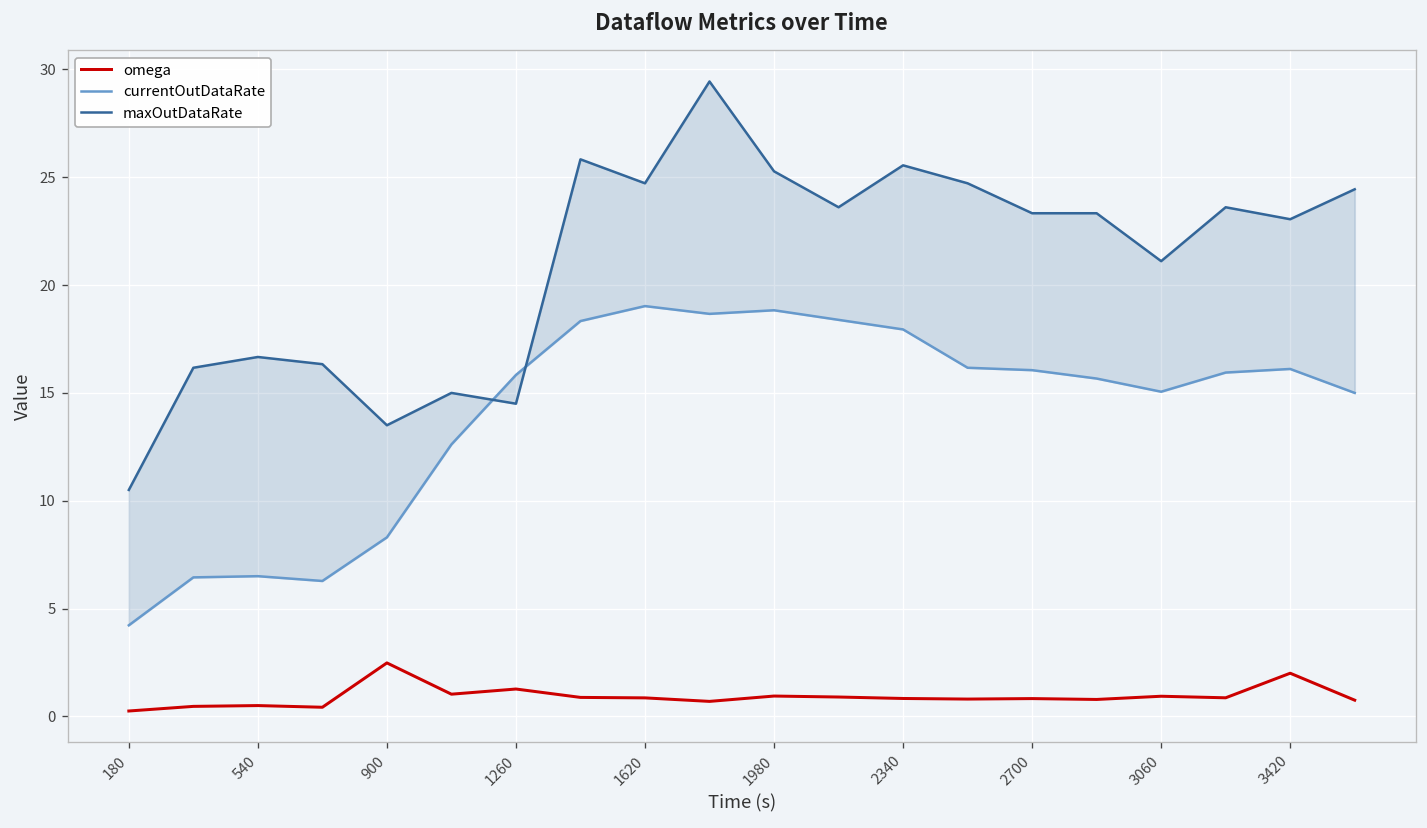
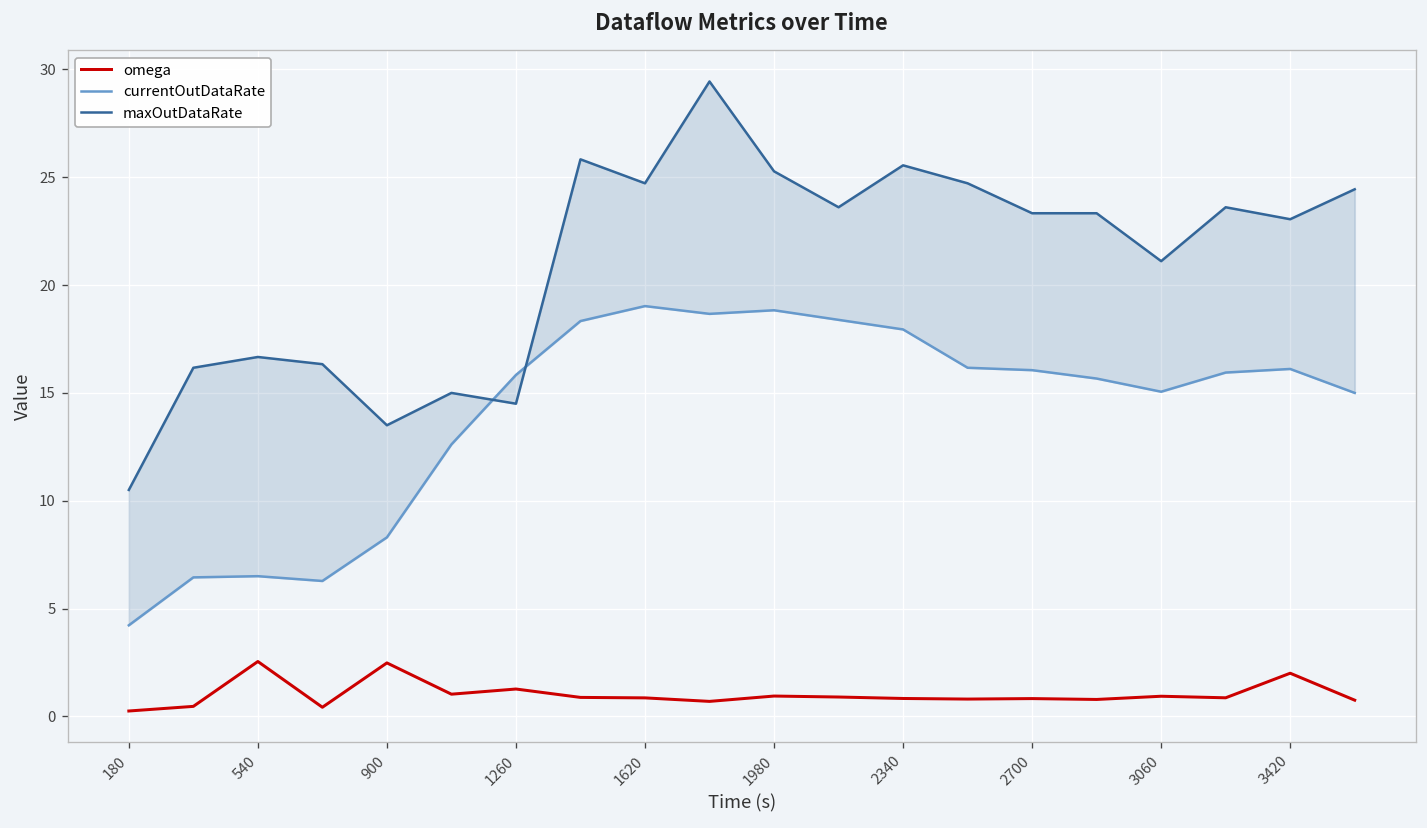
  {
    "omega": {
      "180": 0.2,
-     "540": 0.5,
+     "540": 2.5,
      "900": 2.5,
      "1260": 1.3,
      "1620": 0.9,
      "1980": 0.9,
      "2340": 0.8,
      "2700": 0.8,
      "3060": 0.9,
      "3420": 2.0
    },
    "currentOutDataRate": {
      "180": 4.2,
      "540": 6.5,
      "900": 8.3,
      "1620": 19.0,
      "1980": 18.8,
      "2340": 17.9,
      "2700": 16.1,
      "3060": 15.1,
      "3420": 16.1
    }
  }
